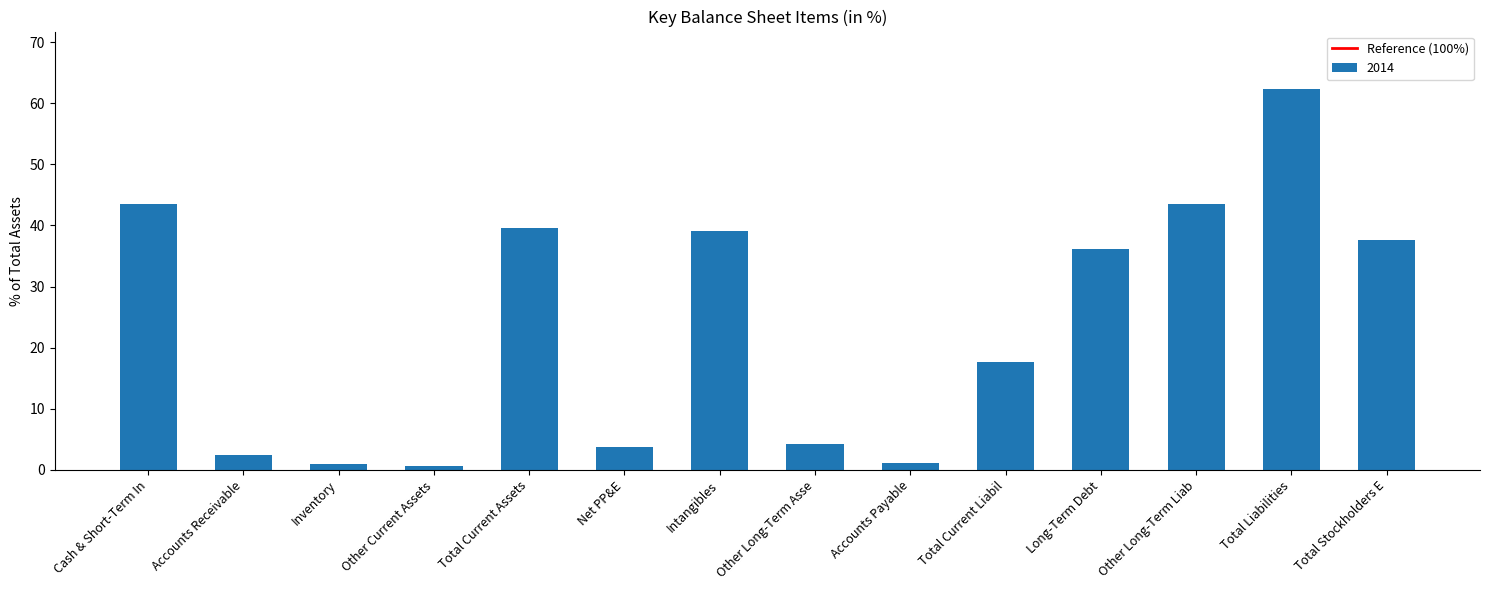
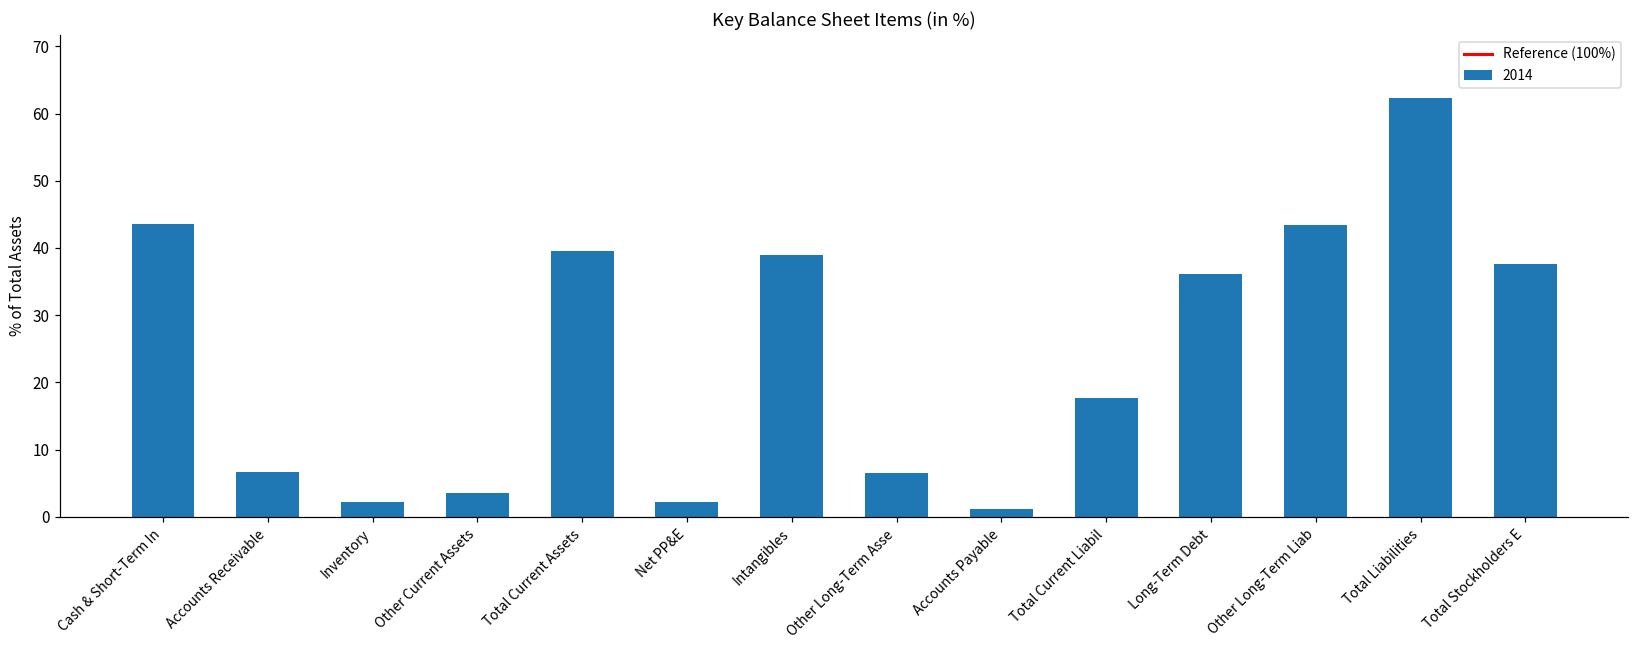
  {
    "Cash & Short-Term In": 44,
-   "Accounts Receivable": 2,
-   "Inventory": 1,
-   "Other Current Assets": 1,
+   "Accounts Receivable": 7,
+   "Inventory": 2,
+   "Other Current Assets": 4,
    "Total Current Assets": 40,
-   "Net PP&E": 4,
+   "Net PP&E": 2,
    "Intangibles": 39,
-   "Other Long-Term Asse": 4,
+   "Other Long-Term Asse": 7,
    "Accounts Payable": 1,
    "Total Current Liabil": 18,
    "Long-Term Debt": 36,
    "Other Long-Term Liab": 43,
    "Total Liabilities": 62,
    "Total Stockholders E": 38
  }
